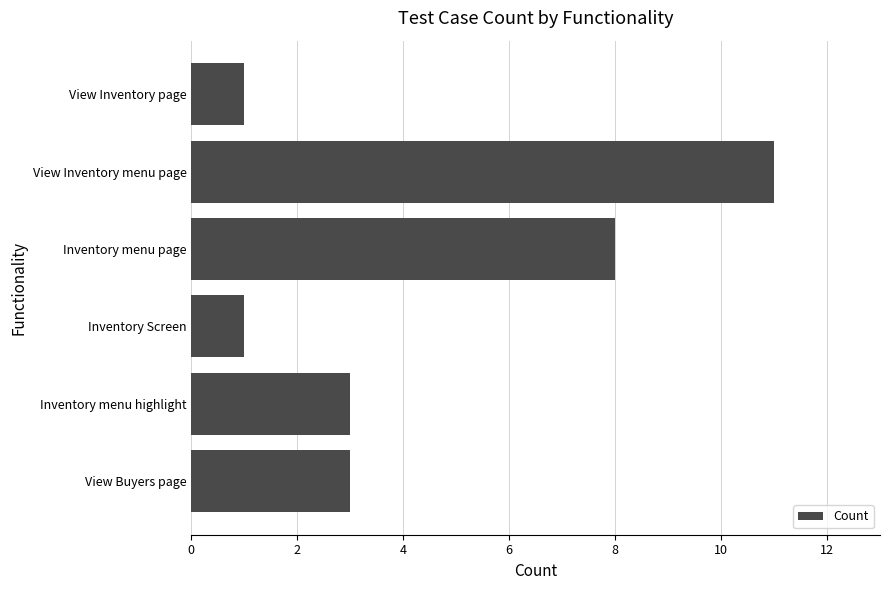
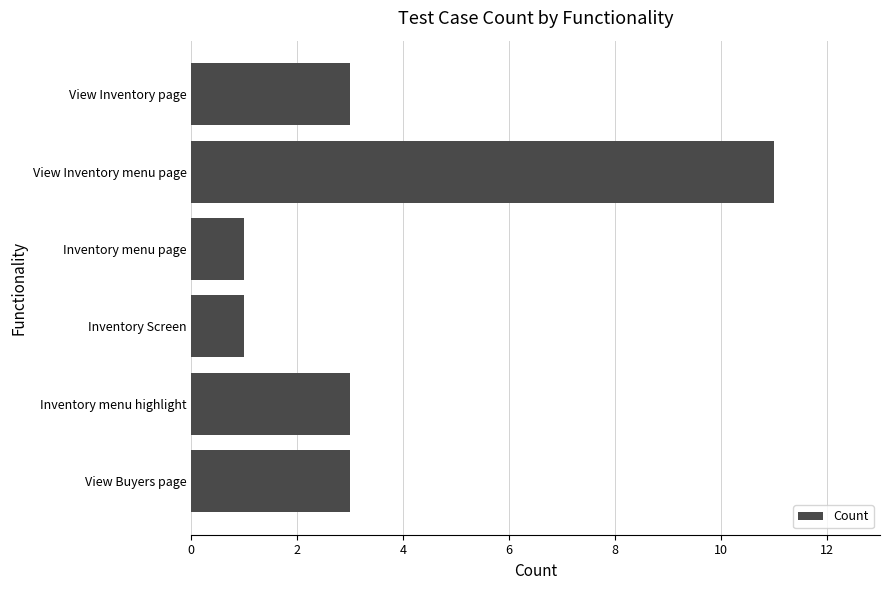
  {
-   "View Inventory page": 1,
+   "View Inventory page": 3,
    "View Inventory menu page": 11,
-   "Inventory menu page": 8,
+   "Inventory menu page": 1,
    "Inventory Screen": 1,
    "Inventory menu highlight": 3,
    "View Buyers page": 3
  }
